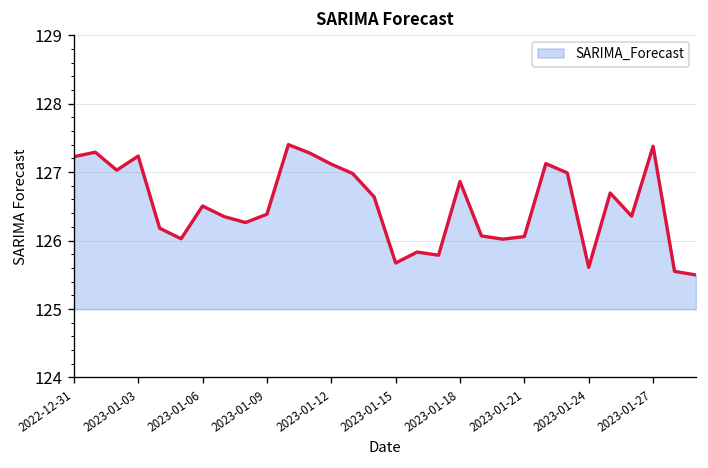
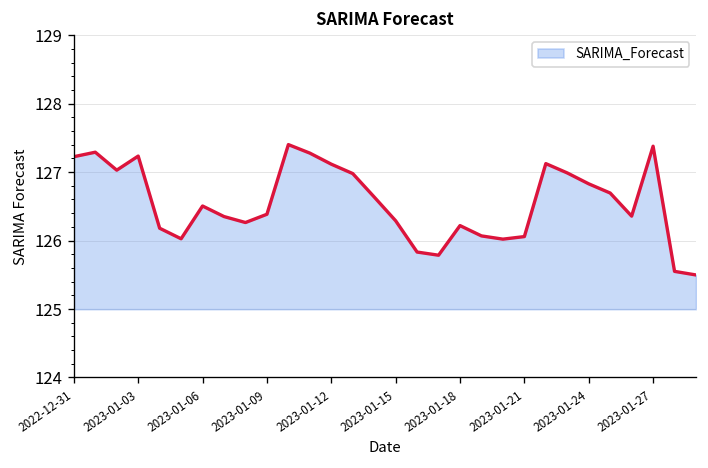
  {
    "2022-12-31": 127.2,
    "2023-01-03": 127.2,
    "2023-01-06": 126.5,
    "2023-01-09": 126.4,
    "2023-01-12": 127.1,
-   "2023-01-15": 125.7,
-   "2023-01-18": 126.9,
+   "2023-01-15": 126.3,
+   "2023-01-18": 126.2,
    "2023-01-21": 126.1,
-   "2023-01-24": 125.6,
+   "2023-01-24": 126.8,
    "2023-01-27": 127.4
  }
